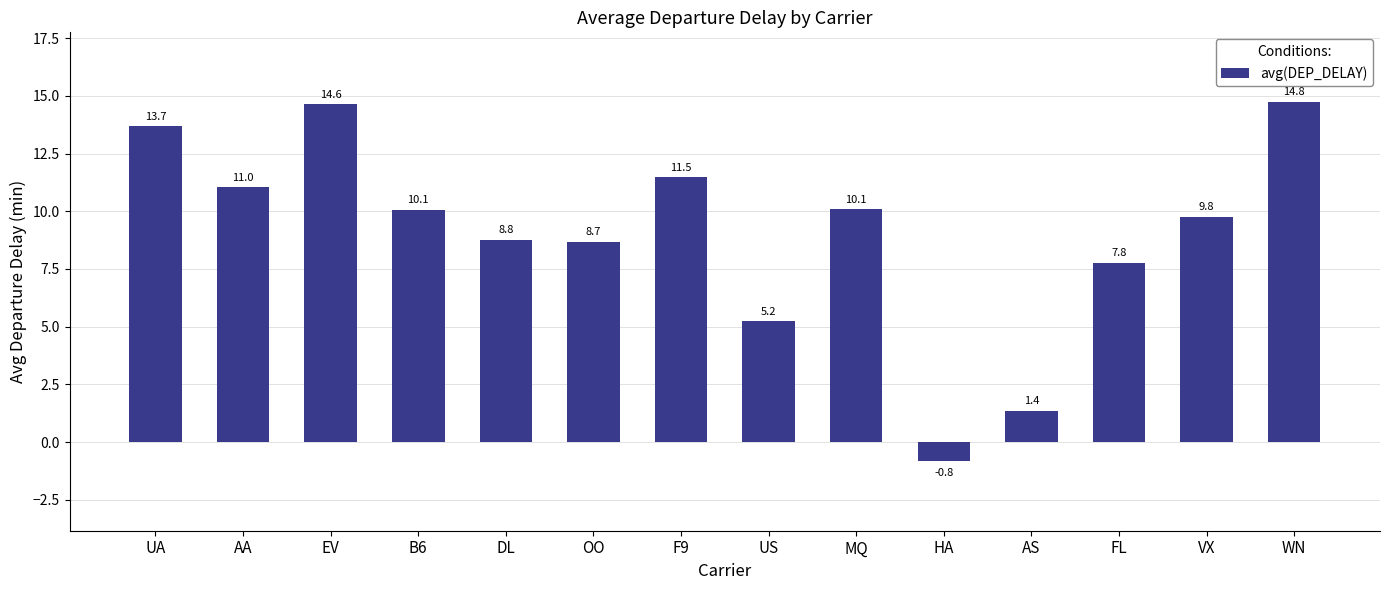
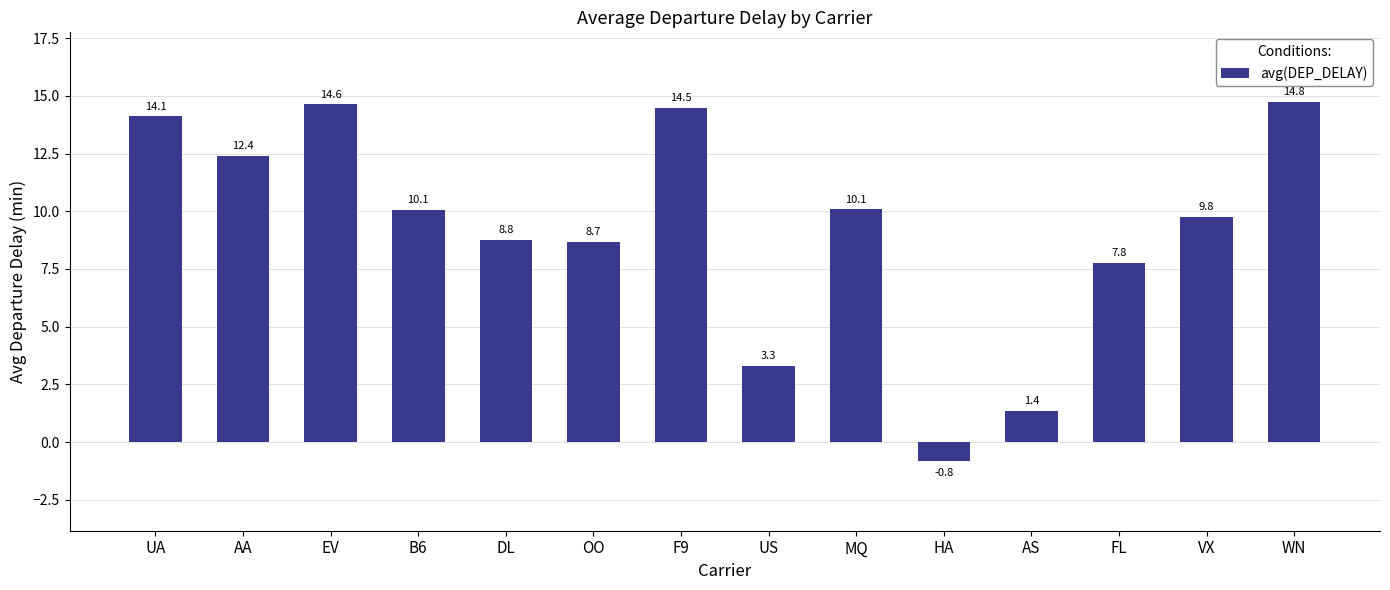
  {
-   "UA": 13.7,
-   "AA": 11.0,
+   "UA": 14.1,
+   "AA": 12.4,
    "EV": 14.6,
    "B6": 10.1,
    "DL": 8.8,
    "OO": 8.7,
-   "F9": 11.5,
-   "US": 5.2,
+   "F9": 14.5,
+   "US": 3.3,
    "MQ": 10.1,
    "HA": -0.8,
    "AS": 1.4,
    "FL": 7.8,
    "VX": 9.8,
    "WN": 14.8
  }
